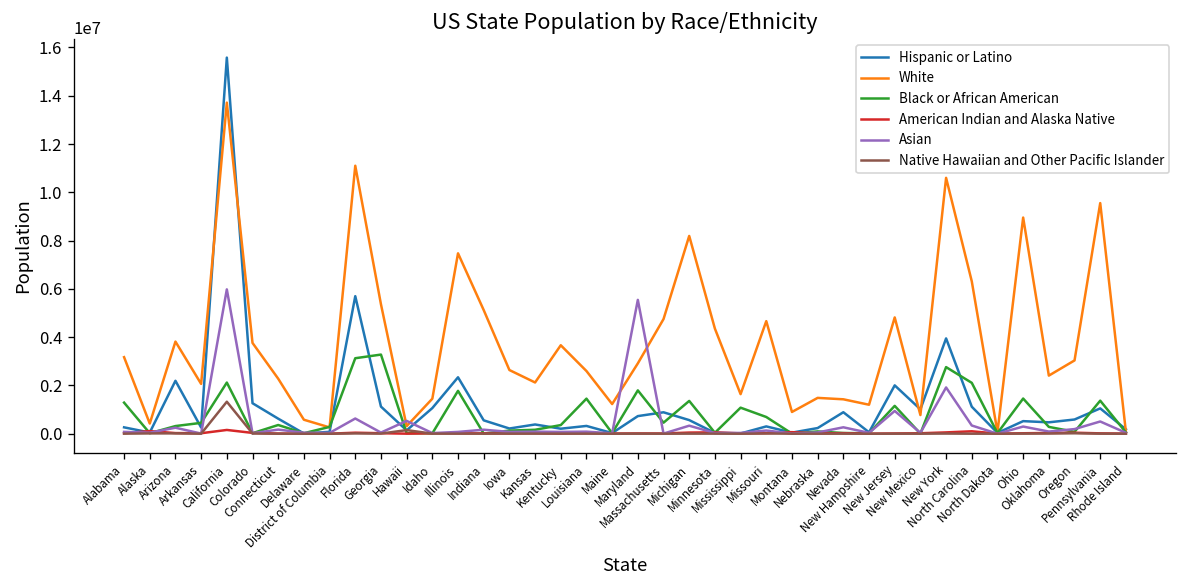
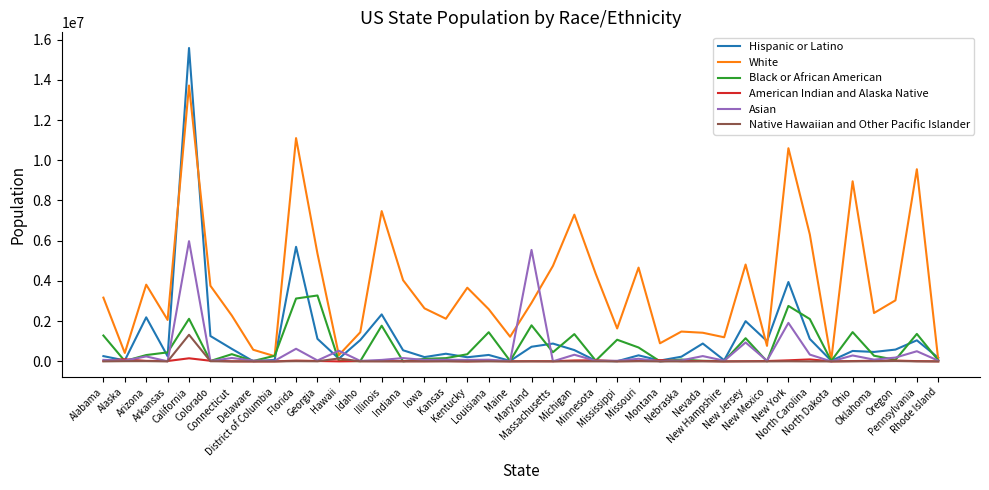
  {
    "Hispanic or Latino": {
      "Alabama": 300000,
      "Arizona": 2200000,
      "Arkansas": 300000,
      "California": 15600000,
      "Colorado": 1300000,
      "Connecticut": 600000,
      "Florida": 5700000,
      "Georgia": 1100000,
      "Idaho": 1100000,
      "Illinois": 2300000,
      "Indiana": 600000,
      "Kansas": 400000,
      "Kentucky": 200000,
      "Louisiana": 300000,
      "Maryland": 700000,
      "Massachusetts": 900000,
      "Michigan": 600000,
      "Missouri": 300000,
      "Nebraska": 200000,
      "Nevada": 900000,
      "New Jersey": 2000000,
      "New Mexico": 1000000,
      "New York": 3900000,
      "North Carolina": 1100000,
      "Ohio": 500000,
      "Oklahoma": 500000,
      "Oregon": 600000,
      "Pennsylvania": 1000000
    },
    "White": {
      "Alabama": 3200000,
      "Alaska": 400000,
      "Arizona": 3800000,
      "Arkansas": 2100000,
      "California": 13700000,
      "Colorado": 3800000,
      "Connecticut": 2300000,
      "Delaware": 600000,
      "Florida": 11100000,
      "Georgia": 5400000,
      "Hawaii": 300000,
      "Idaho": 1500000,
      "Illinois": 7500000,
-     "Indiana": 5100000,
+     "Indiana": 4000000,
      "Iowa": 2600000,
      "Kansas": 2100000,
      "Kentucky": 3700000,
      "Louisiana": 2600000,
      "Maine": 1200000,
      "Maryland": 2900000,
      "Massachusetts": 4700000,
-     "Michigan": 8200000,
+     "Michigan": 7300000,
      "Minnesota": 4400000,
      "Mississippi": 1600000,
      "Missouri": 4700000,
      "Montana": 900000,
      "Nebraska": 1500000,
      "Nevada": 1400000,
      "New Hampshire": 1200000,
      "New Jersey": 4800000,
      "New Mexico": 800000,
      "New York": 10600000,
      "North Carolina": 6300000,
      "Ohio": 9000000,
      "Oklahoma": 2400000,
      "Oregon": 3000000,
      "Pennsylvania": 9600000
    },
    "Black or African American": {
      "Alabama": 1300000,
      "Arkansas": 400000,
      "California": 2100000,
      "Connecticut": 400000,
      "Florida": 3100000,
      "Georgia": 3300000,
      "Illinois": 1800000,
      "Kentucky": 400000,
      "Louisiana": 1500000,
      "Maryland": 1800000,
      "Massachusetts": 500000,
      "Michigan": 1400000,
      "Mississippi": 1100000,
      "Missouri": 700000,
      "New Jersey": 1200000,
      "New York": 2800000,
      "North Carolina": 2100000,
      "Ohio": 1500000,
      "Oklahoma": 300000,
      "Pennsylvania": 1400000
    },
    "American Indian and Alaska Native": {
      "California": 200000
    },
    "Asian": {
      "California": 6000000,
      "Connecticut": 200000,
      "Florida": 600000,
      "Hawaii": 500000,
      "Indiana": 200000,
      "Maryland": 5500000,
      "Michigan": 300000,
      "Nevada": 300000,
      "New Jersey": 900000,
      "New York": 1900000,
      "North Carolina": 300000,
      "Ohio": 300000,
      "Pennsylvania": 500000
    },
    "Native Hawaiian and Other Pacific Islander": {
      "California": 1300000
    }
  }
